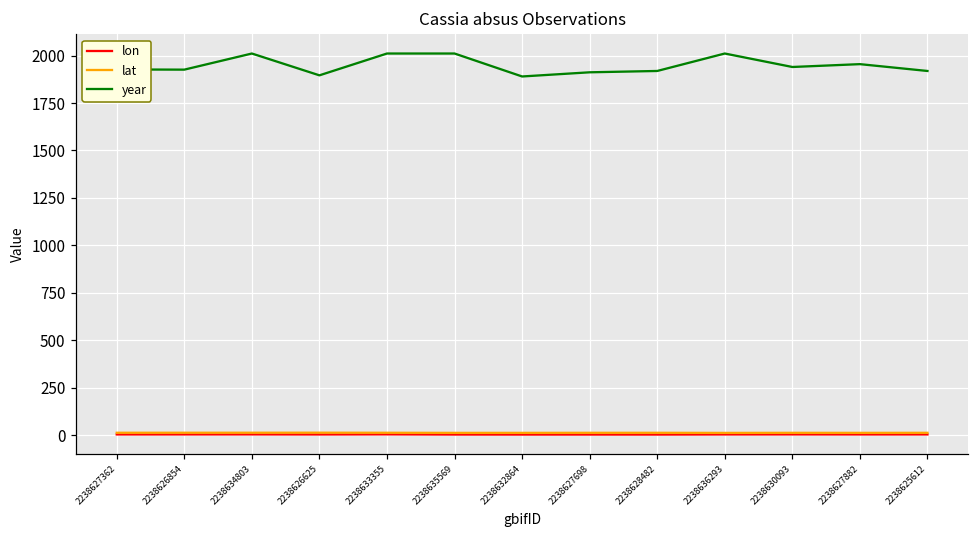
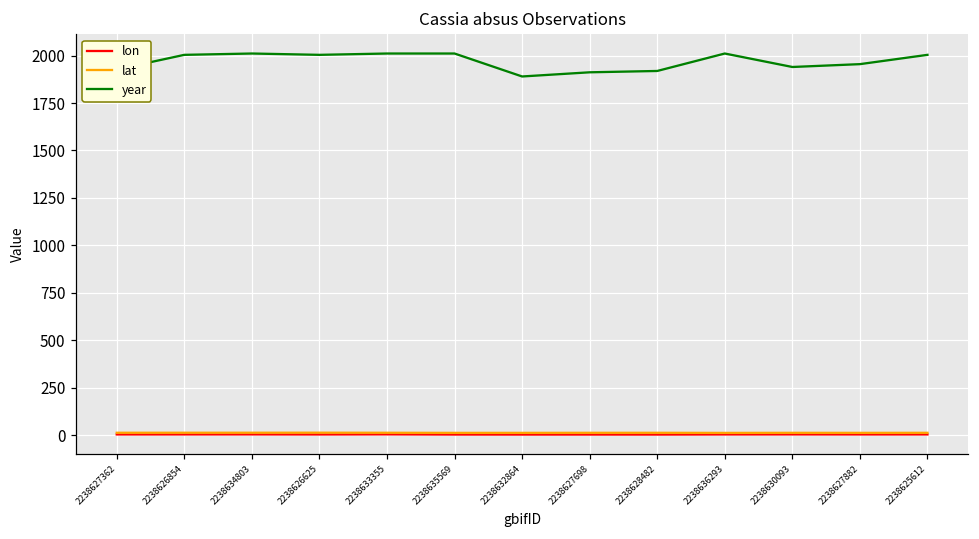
  {
    "year": {
-     "2238626854": 1930,
+     "2238626854": 2000,
      "2238634803": 2010,
-     "2238626625": 1900,
+     "2238626625": 2000,
      "2238633355": 2010,
      "2238635569": 2010,
      "2238632864": 1890,
      "2238627698": 1910,
      "2238628482": 1920,
      "2238636293": 2010,
      "2238630093": 1940,
      "2238627882": 1960,
-     "2238625612": 1920
+     "2238625612": 2000
    }
  }
